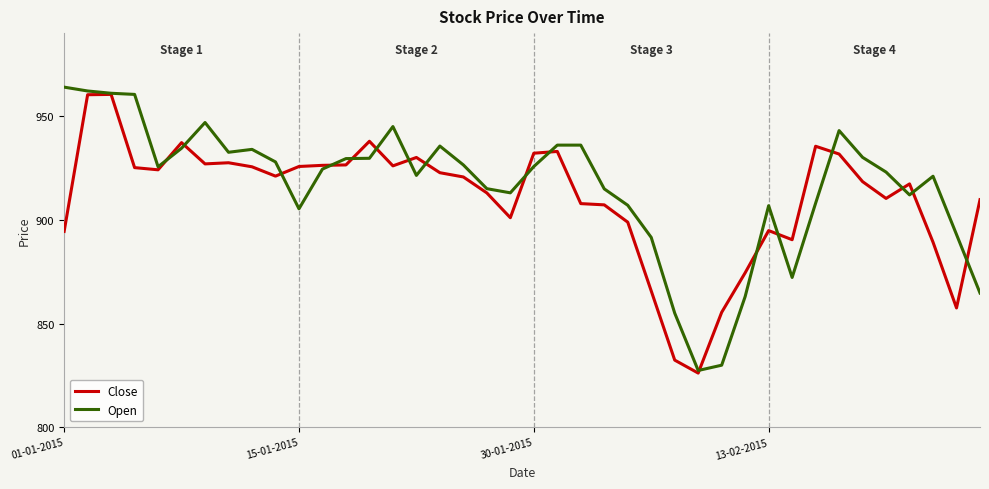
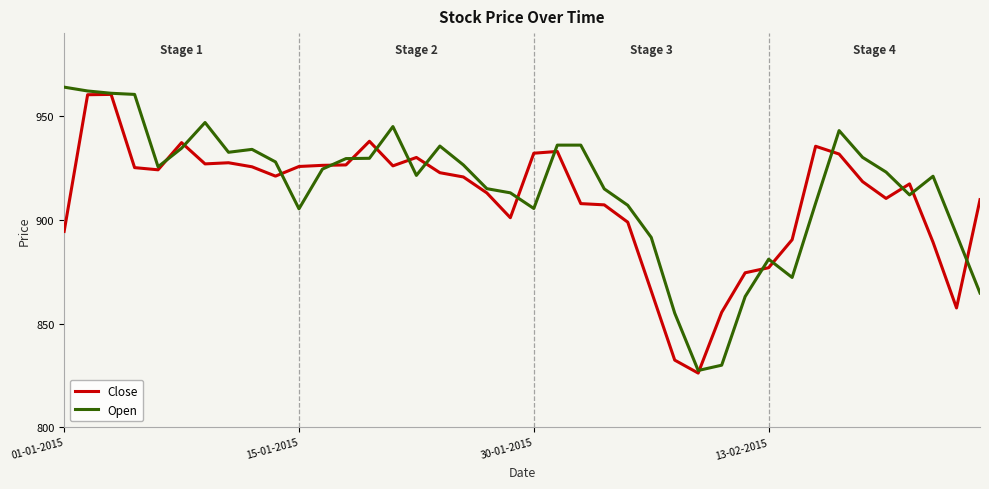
  {
    "Close": {
      "01-01-2015": 894,
      "15-01-2015": 926,
      "30-01-2015": 932,
-     "13-02-2015": 895
+     "13-02-2015": 877
    },
    "Open": {
      "01-01-2015": 964,
      "15-01-2015": 905,
-     "30-01-2015": 926,
-     "13-02-2015": 907
+     "30-01-2015": 905,
+     "13-02-2015": 881
    }
  }
